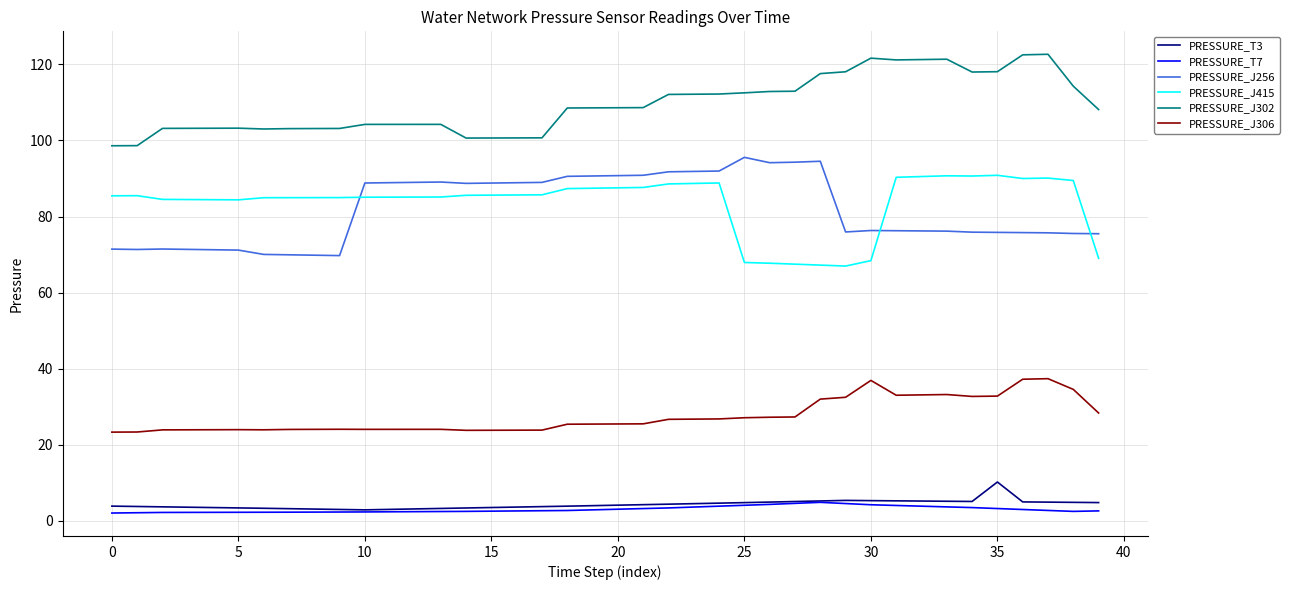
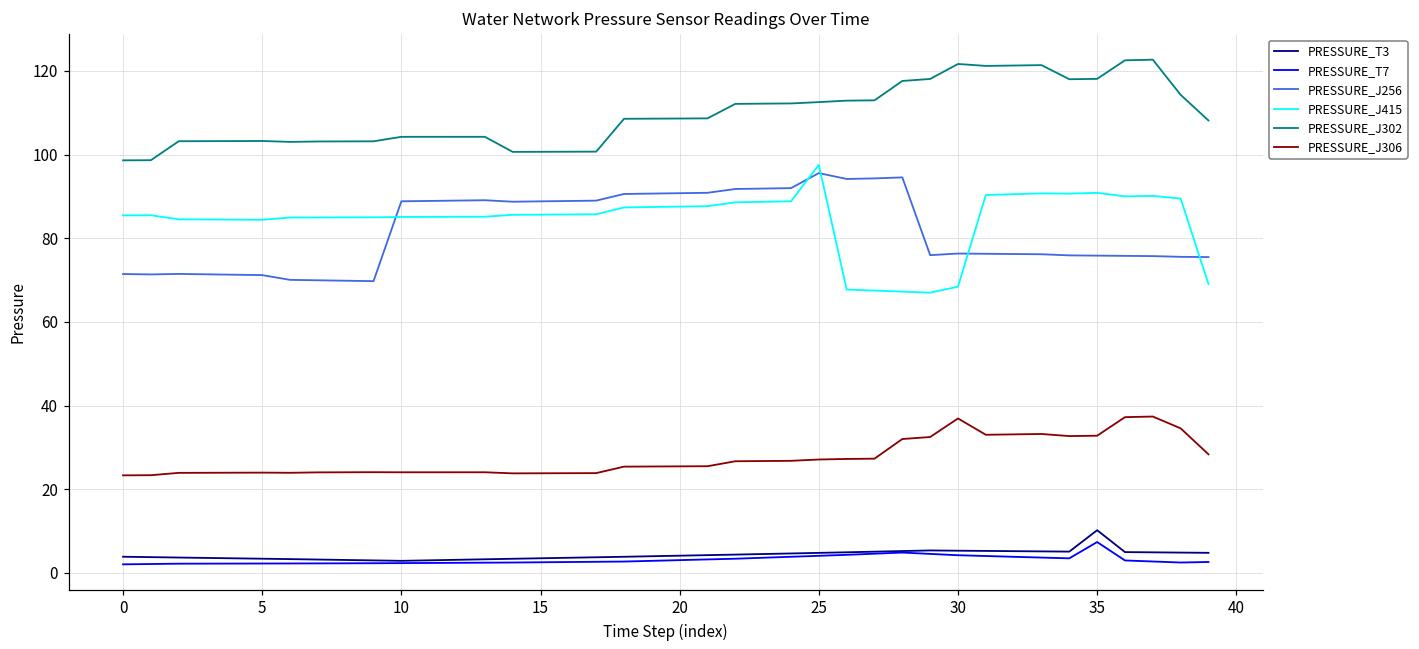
  {
    "PRESSURE_T3": {
      "0": 4,
      "5": 3,
      "15": 4,
      "20": 4,
      "25": 5,
      "30": 5,
      "35": 10
    },
    "PRESSURE_T7": {
      "0": 2,
      "5": 2,
      "15": 3,
      "20": 3,
      "25": 4,
      "30": 4,
-     "35": 3
+     "35": 7
    },
    "PRESSURE_J256": {
      "0": 71,
      "5": 71,
      "10": 89,
      "15": 89,
      "20": 91,
      "25": 96,
      "30": 76,
      "35": 76
    },
    "PRESSURE_J415": {
      "0": 85,
      "5": 84,
      "10": 85,
      "15": 86,
      "20": 88,
-     "25": 68,
+     "25": 98,
      "30": 68,
      "35": 91
    },
    "PRESSURE_J302": {
      "0": 99,
      "5": 103,
      "10": 104,
      "15": 101,
      "20": 109,
      "25": 113,
      "30": 122,
      "35": 118
    },
    "PRESSURE_J306": {
      "0": 23,
      "5": 24,
      "10": 24,
      "15": 24,
      "20": 25,
      "25": 27,
      "30": 37,
      "35": 33
    }
  }
